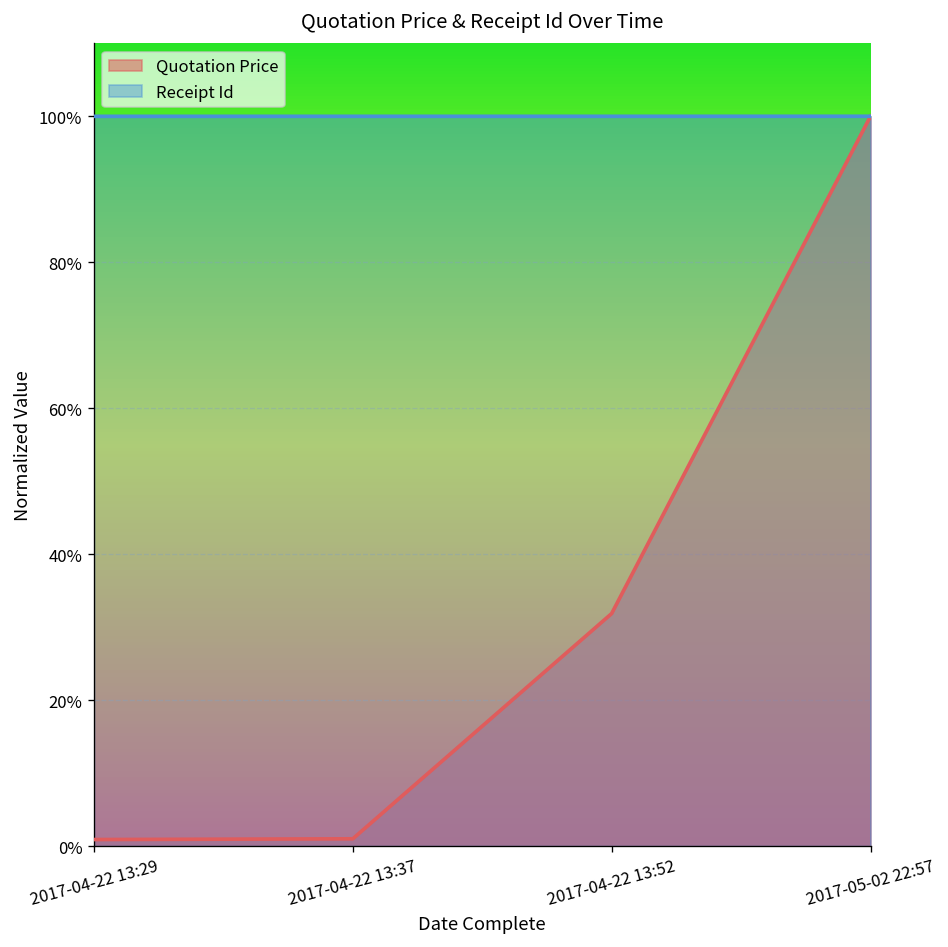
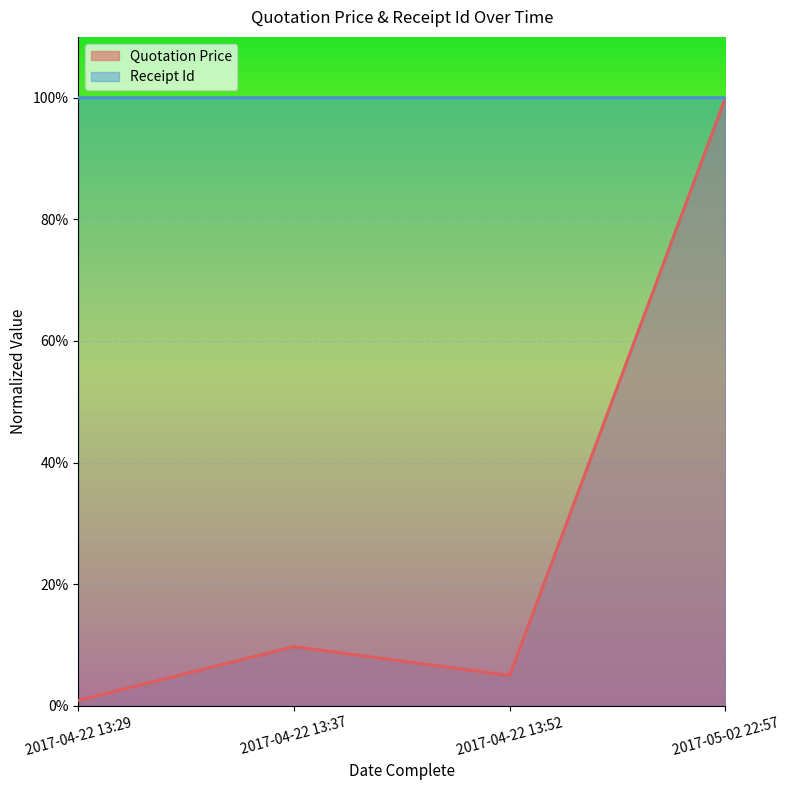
  {
    "Quotation Price": {
      "2017-04-22 13:29": "1%",
-     "2017-04-22 13:37": "1%",
-     "2017-04-22 13:52": "32%"
+     "2017-04-22 13:37": "10%",
+     "2017-04-22 13:52": "5%"
    },
    "Receipt Id": {
      "2017-04-22 13:29": "100%",
      "2017-04-22 13:37": "100%",
      "2017-04-22 13:52": "100%"
    }
  }
